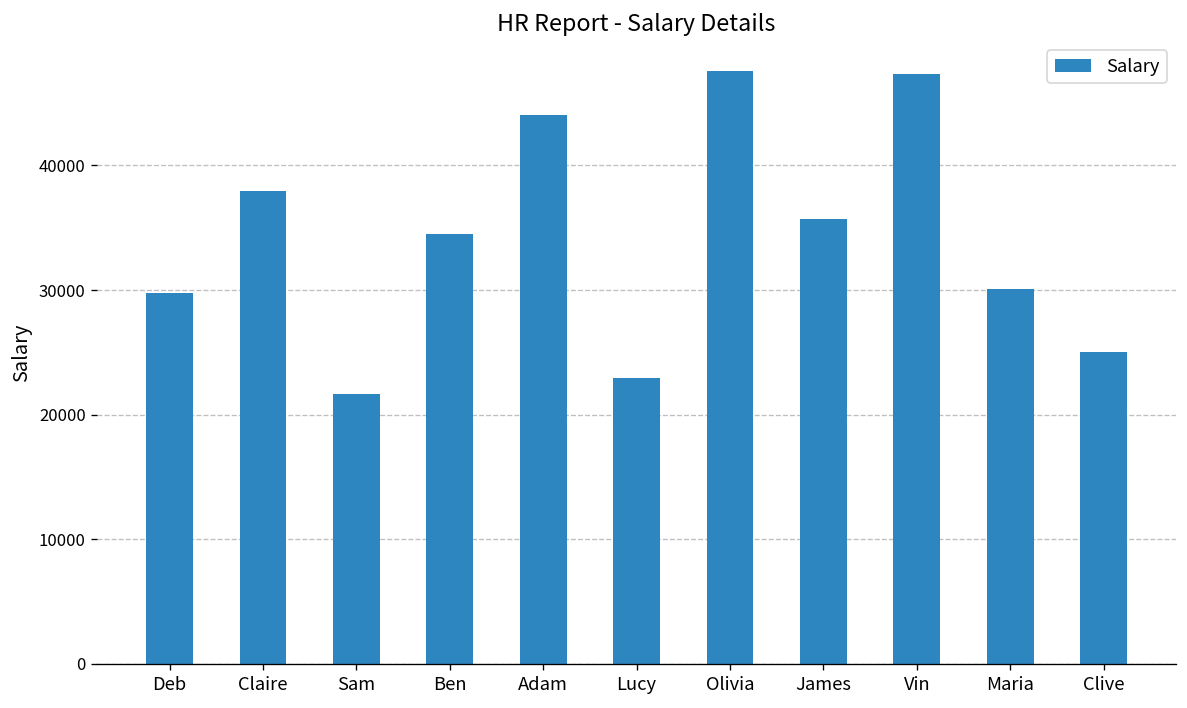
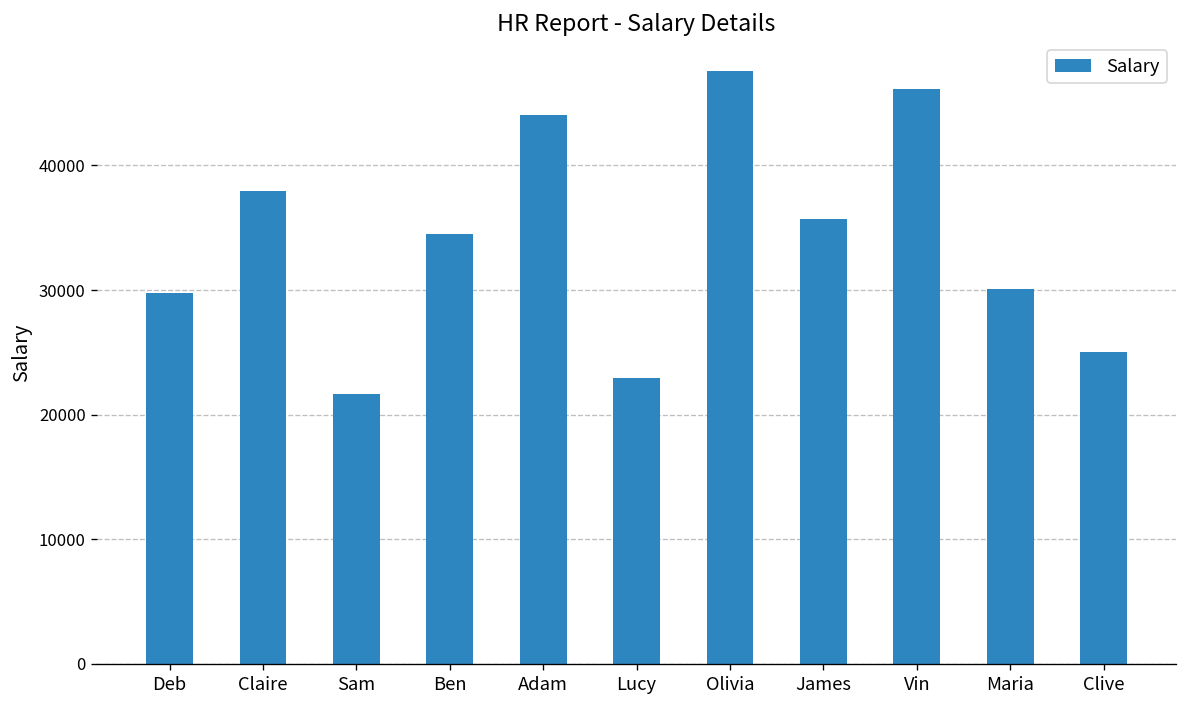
  {
    "Deb": 29800,
    "Claire": 37900,
    "Sam": 21700,
    "Ben": 34500,
    "Adam": 44100,
    "Lucy": 22900,
    "Olivia": 47600,
    "James": 35700,
-   "Vin": 47300,
+   "Vin": 46100,
    "Maria": 30000,
    "Clive": 25000
  }
